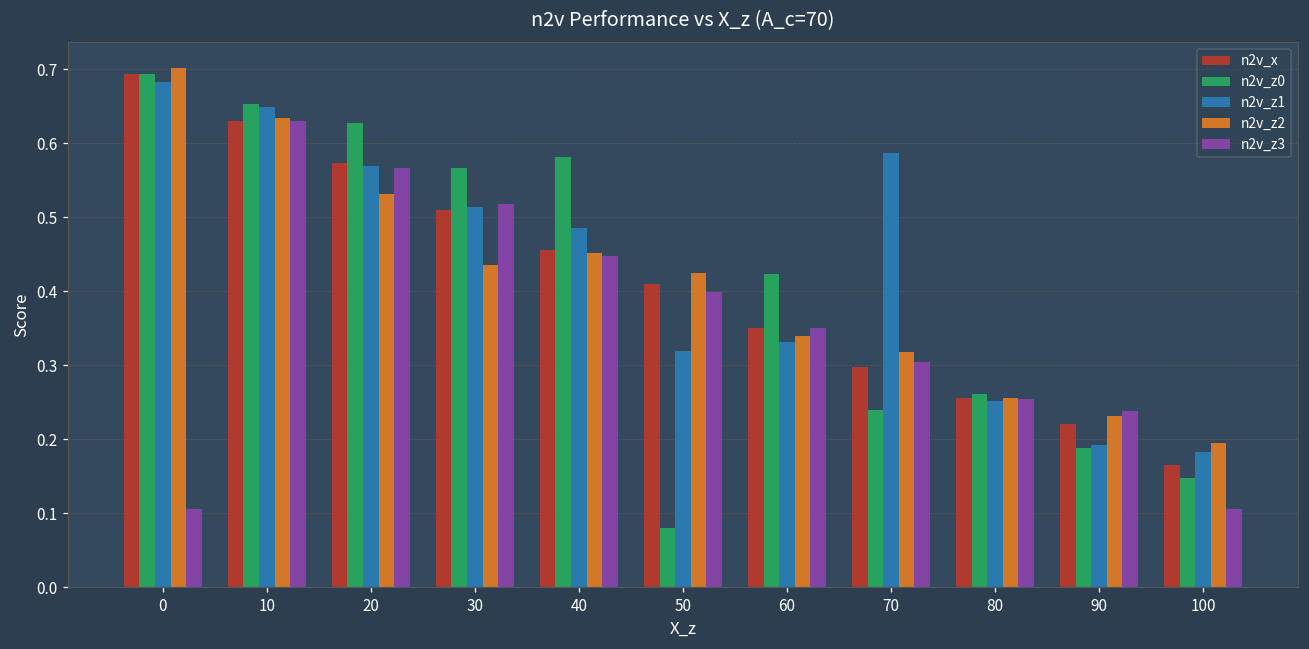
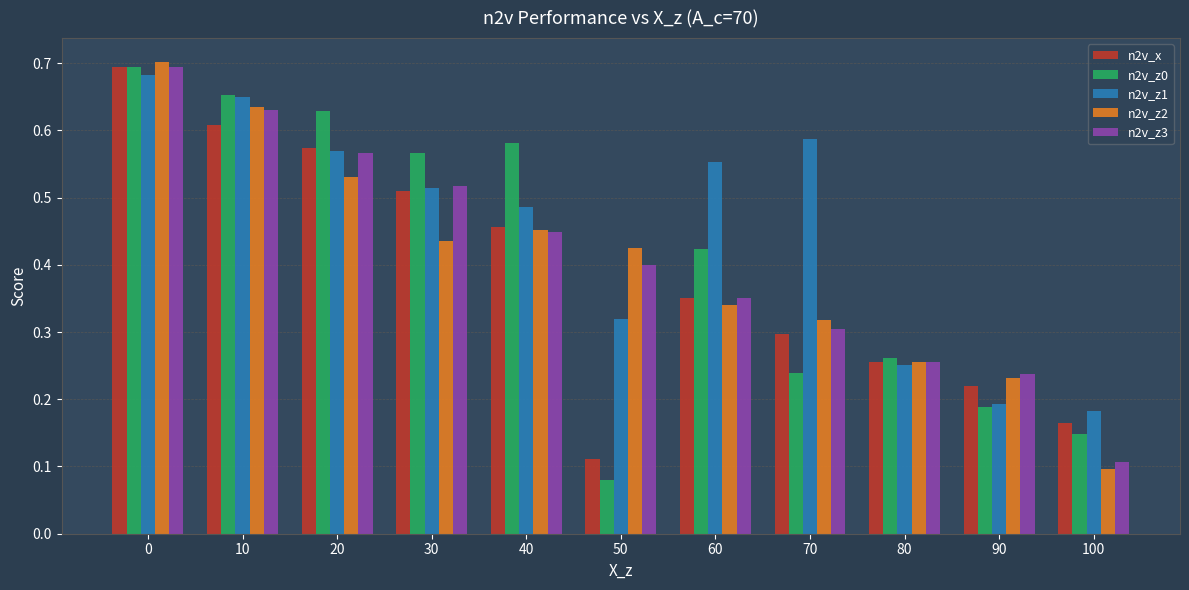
  {
    "n2v_x": {
      "0": 0.69,
-     "10": 0.63,
+     "10": 0.61,
      "20": 0.57,
      "30": 0.51,
      "40": 0.46,
-     "50": 0.41,
+     "50": 0.11,
      "60": 0.35,
      "70": 0.30,
      "80": 0.26,
      "90": 0.22,
      "100": 0.16
    },
    "n2v_z0": {
      "0": 0.69,
      "10": 0.65,
      "20": 0.63,
      "30": 0.57,
      "40": 0.58,
      "50": 0.08,
      "60": 0.42,
      "70": 0.24,
      "80": 0.26,
      "90": 0.19,
      "100": 0.15
    },
    "n2v_z1": {
      "0": 0.68,
      "10": 0.65,
      "20": 0.57,
      "30": 0.51,
      "40": 0.49,
      "50": 0.32,
-     "60": 0.33,
+     "60": 0.55,
      "70": 0.59,
      "80": 0.25,
      "90": 0.19,
      "100": 0.18
    },
    "n2v_z2": {
      "0": 0.70,
      "10": 0.63,
      "20": 0.53,
      "30": 0.44,
      "40": 0.45,
      "50": 0.42,
      "60": 0.34,
      "70": 0.32,
      "80": 0.26,
      "90": 0.23,
-     "100": 0.20
+     "100": 0.10
    },
    "n2v_z3": {
-     "0": 0.11,
+     "0": 0.69,
      "10": 0.63,
      "20": 0.57,
      "30": 0.52,
      "40": 0.45,
      "50": 0.40,
      "60": 0.35,
      "70": 0.30,
      "80": 0.25,
      "90": 0.24,
      "100": 0.11
    }
  }
